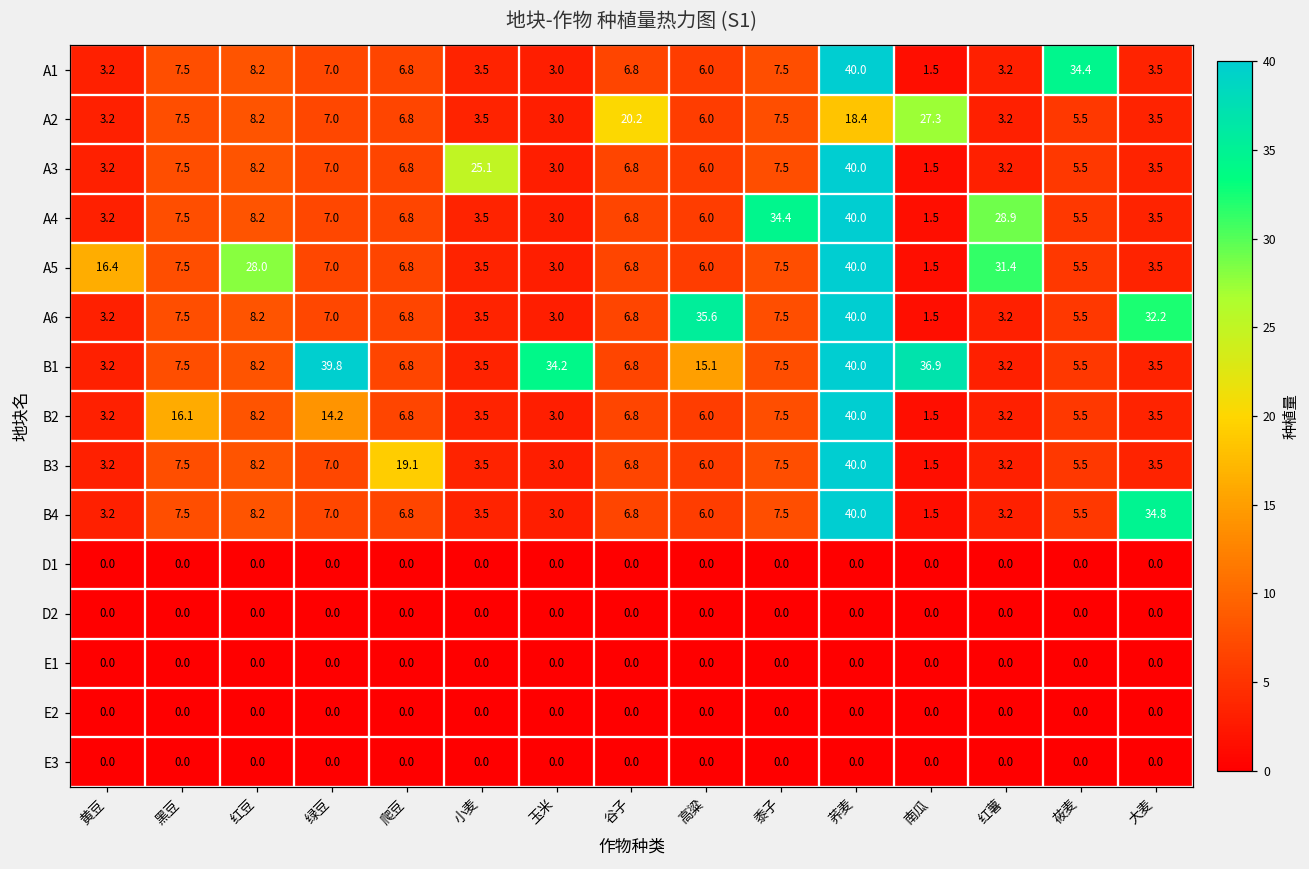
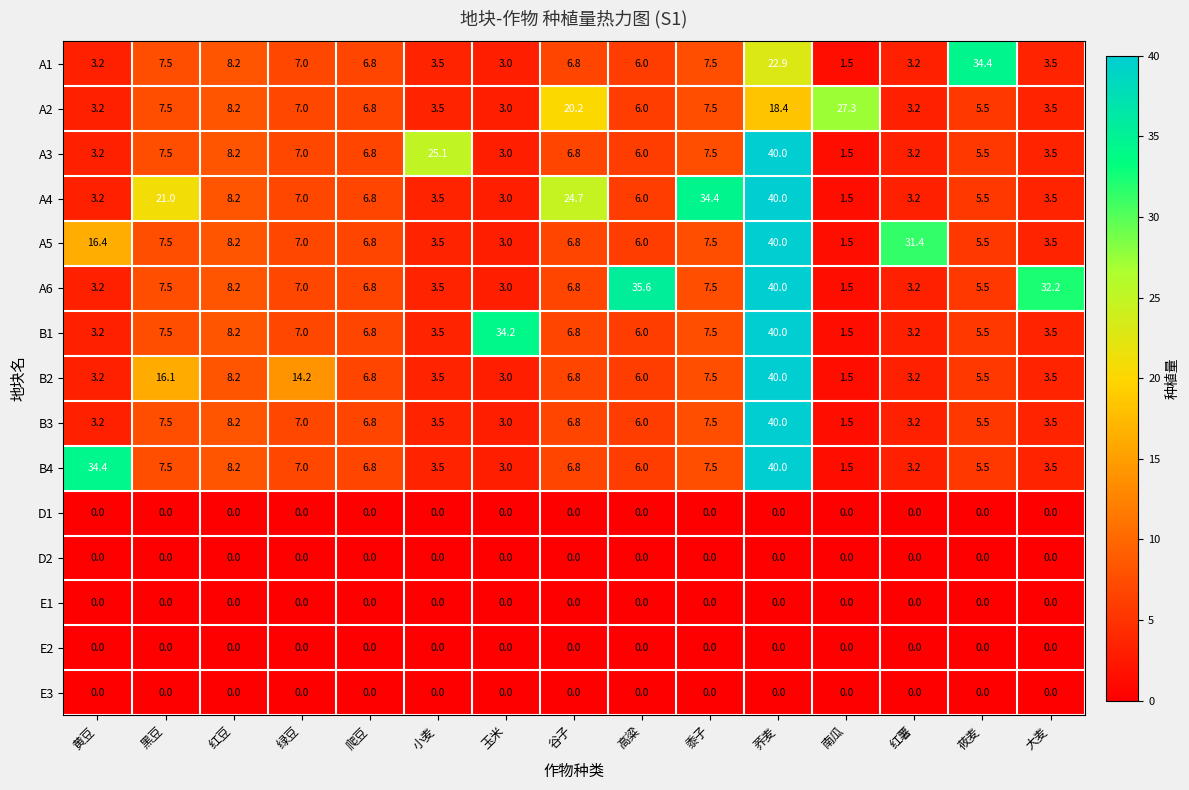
  {
    "A1": {
      "黄豆": 3.2,
      "黑豆": 7.5,
      "红豆": 8.2,
      "绿豆": 7.0,
      "爬豆": 6.8,
      "小麦": 3.5,
      "玉米": 3.0,
      "谷子": 6.8,
      "高粱": 6.0,
      "黍子": 7.5,
-     "荞麦": 40.0,
+     "荞麦": 22.9,
      "南瓜": 1.5,
      "红薯": 3.2,
      "莜麦": 34.4,
      "大麦": 3.5
    },
    "A4": {
      "黄豆": 3.2,
-     "黑豆": 7.5,
+     "黑豆": 21.0,
      "红豆": 8.2,
      "绿豆": 7.0,
      "爬豆": 6.8,
      "小麦": 3.5,
      "玉米": 3.0,
-     "谷子": 6.8,
+     "谷子": 24.7,
      "高粱": 6.0,
      "黍子": 34.4,
      "荞麦": 40.0,
      "南瓜": 1.5,
-     "红薯": 28.9,
+     "红薯": 3.2,
      "莜麦": 5.5,
      "大麦": 3.5
    },
    "A5": {
      "黄豆": 16.4,
      "黑豆": 7.5,
-     "红豆": 28.0,
+     "红豆": 8.2,
      "绿豆": 7.0,
      "爬豆": 6.8,
      "小麦": 3.5,
      "玉米": 3.0,
      "谷子": 6.8,
      "高粱": 6.0,
      "黍子": 7.5,
      "荞麦": 40.0,
      "南瓜": 1.5,
      "红薯": 31.4,
      "莜麦": 5.5,
      "大麦": 3.5
    },
    "B1": {
      "黄豆": 3.2,
      "黑豆": 7.5,
      "红豆": 8.2,
-     "绿豆": 39.8,
+     "绿豆": 7.0,
      "爬豆": 6.8,
      "小麦": 3.5,
      "玉米": 34.2,
      "谷子": 6.8,
-     "高粱": 15.1,
+     "高粱": 6.0,
      "黍子": 7.5,
      "荞麦": 40.0,
-     "南瓜": 36.9,
+     "南瓜": 1.5,
      "红薯": 3.2,
      "莜麦": 5.5,
      "大麦": 3.5
    },
    "B3": {
      "黄豆": 3.2,
      "黑豆": 7.5,
      "红豆": 8.2,
      "绿豆": 7.0,
-     "爬豆": 19.1,
+     "爬豆": 6.8,
      "小麦": 3.5,
      "玉米": 3.0,
      "谷子": 6.8,
      "高粱": 6.0,
      "黍子": 7.5,
      "荞麦": 40.0,
      "南瓜": 1.5,
      "红薯": 3.2,
      "莜麦": 5.5,
      "大麦": 3.5
    },
    "B4": {
-     "黄豆": 3.2,
+     "黄豆": 34.4,
      "黑豆": 7.5,
      "红豆": 8.2,
      "绿豆": 7.0,
      "爬豆": 6.8,
      "小麦": 3.5,
      "玉米": 3.0,
      "谷子": 6.8,
      "高粱": 6.0,
      "黍子": 7.5,
      "荞麦": 40.0,
      "南瓜": 1.5,
      "红薯": 3.2,
      "莜麦": 5.5,
-     "大麦": 34.8
+     "大麦": 3.5
    }
  }
